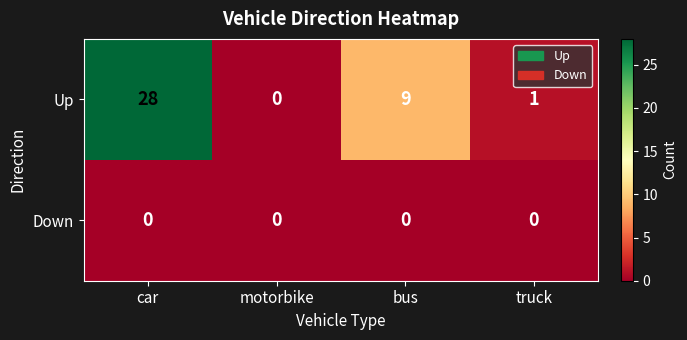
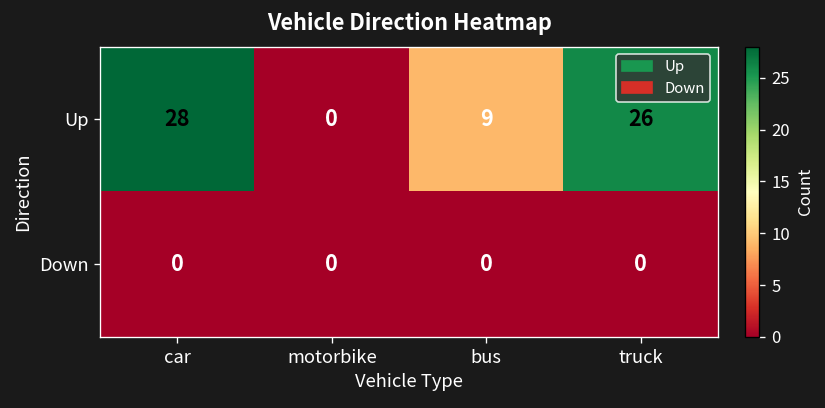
  {
    "Up": {
      "car": 28,
      "motorbike": 0,
      "bus": 9,
-     "truck": 1
+     "truck": 26
    },
    "Down": {
      "car": 0,
      "motorbike": 0,
      "bus": 0,
      "truck": 0
    }
  }
